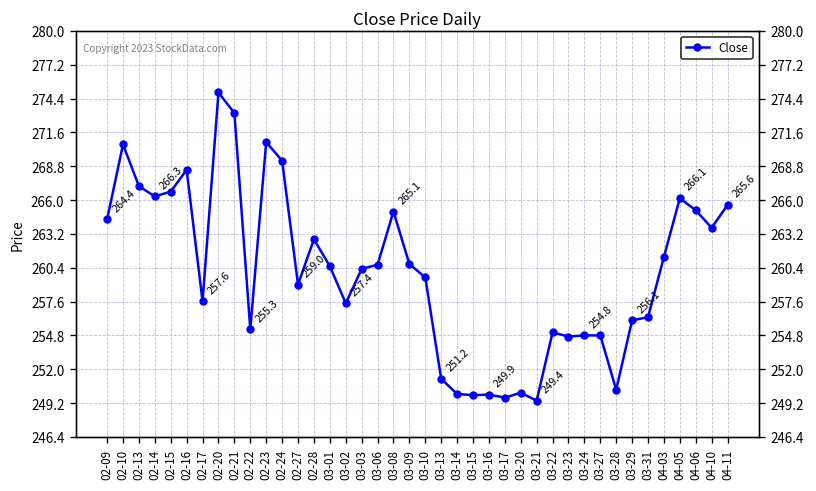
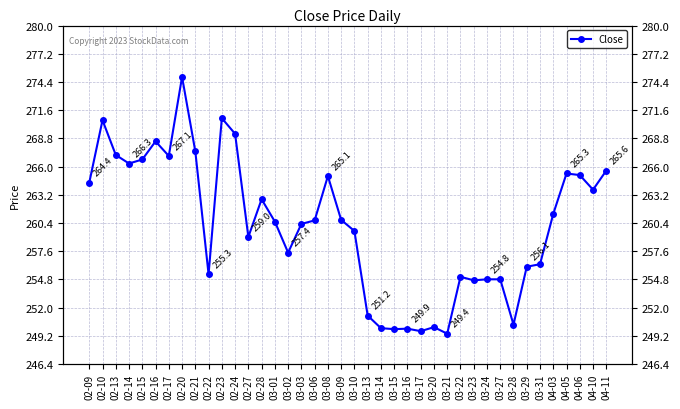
  {
-   "02-17": 257.6,
-   "02-21": 273.2,
+   "02-17": 267.1,
+   "02-21": 267.5,
    "02-22": 255.3,
    "03-08": 265.1,
    "03-13": 251.2,
    "03-16": 249.9,
    "03-21": 249.4,
    "03-27": 254.8,
    "03-29": 256.1,
-   "04-05": 266.1,
+   "04-05": 265.3,
    "04-11": 265.6
  }
